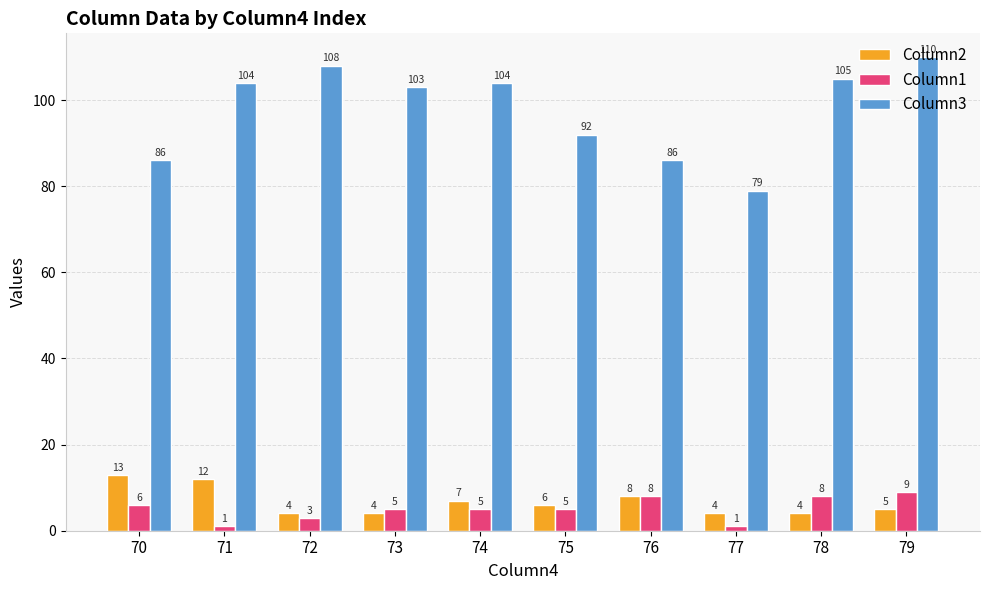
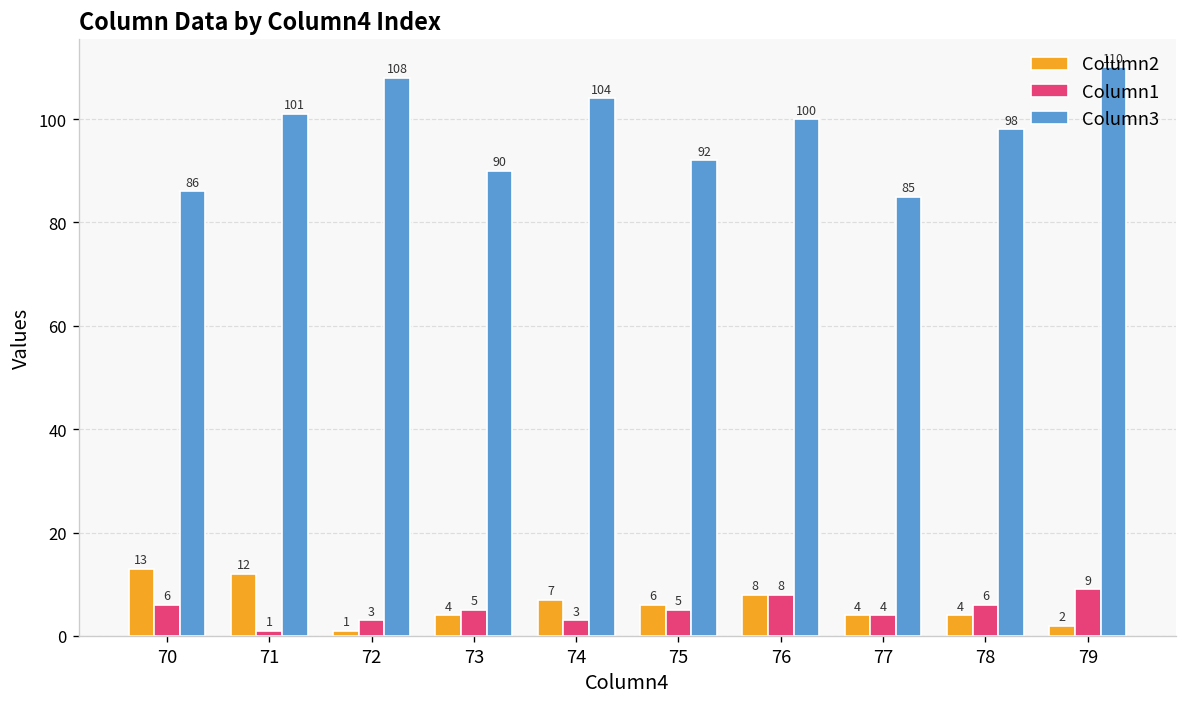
  {
    "Column2": {
      "70": 13,
      "71": 12,
-     "72": 4,
+     "72": 1,
      "73": 4,
      "74": 7,
      "75": 6,
      "76": 8,
      "77": 4,
      "78": 4,
-     "79": 5
+     "79": 2
    },
    "Column1": {
      "70": 6,
      "71": 1,
      "72": 3,
      "73": 5,
-     "74": 5,
+     "74": 3,
      "75": 5,
      "76": 8,
-     "77": 1,
-     "78": 8,
+     "77": 4,
+     "78": 6,
      "79": 9
    },
    "Column3": {
      "70": 86,
-     "71": 104,
+     "71": 101,
      "72": 108,
-     "73": 103,
+     "73": 90,
      "74": 104,
      "75": 92,
-     "76": 86,
-     "77": 79,
-     "78": 105,
+     "76": 100,
+     "77": 85,
+     "78": 98,
      "79": 110
    }
  }
